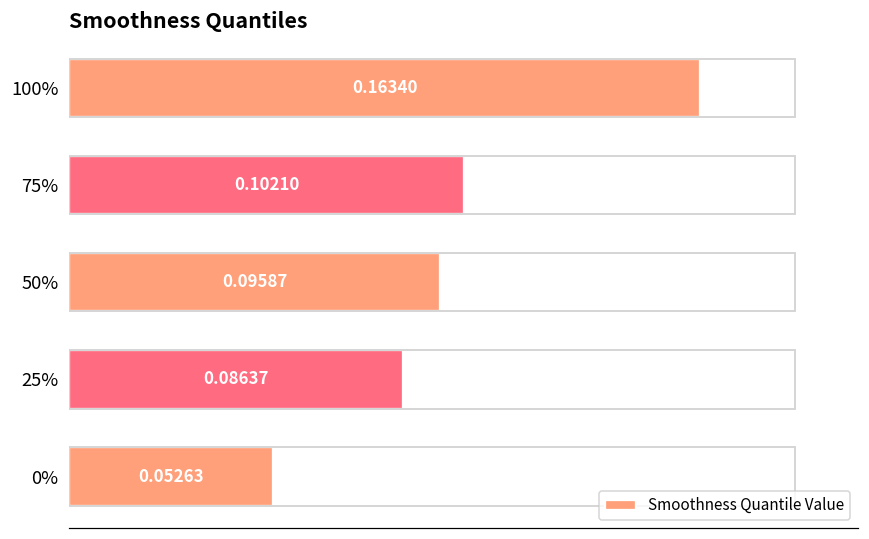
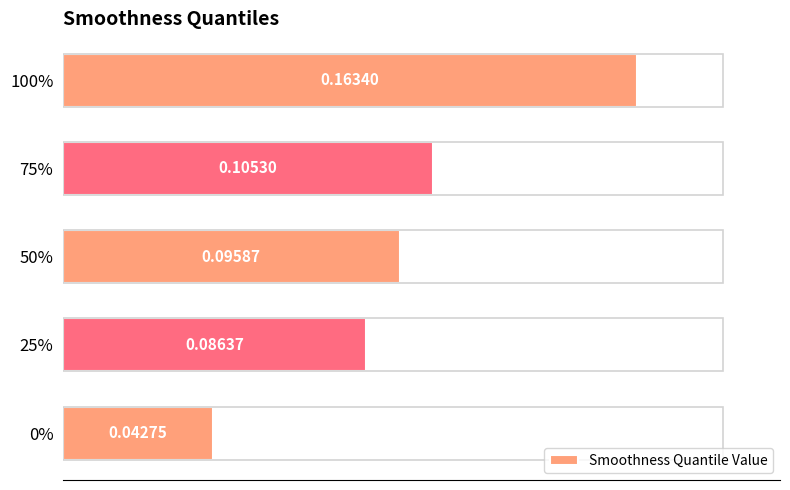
  {
    "100%": 0.16340,
-   "75%": 0.10210,
+   "75%": 0.10530,
    "50%": 0.09587,
    "25%": 0.08637,
-   "0%": 0.05263
+   "0%": 0.04275
  }
